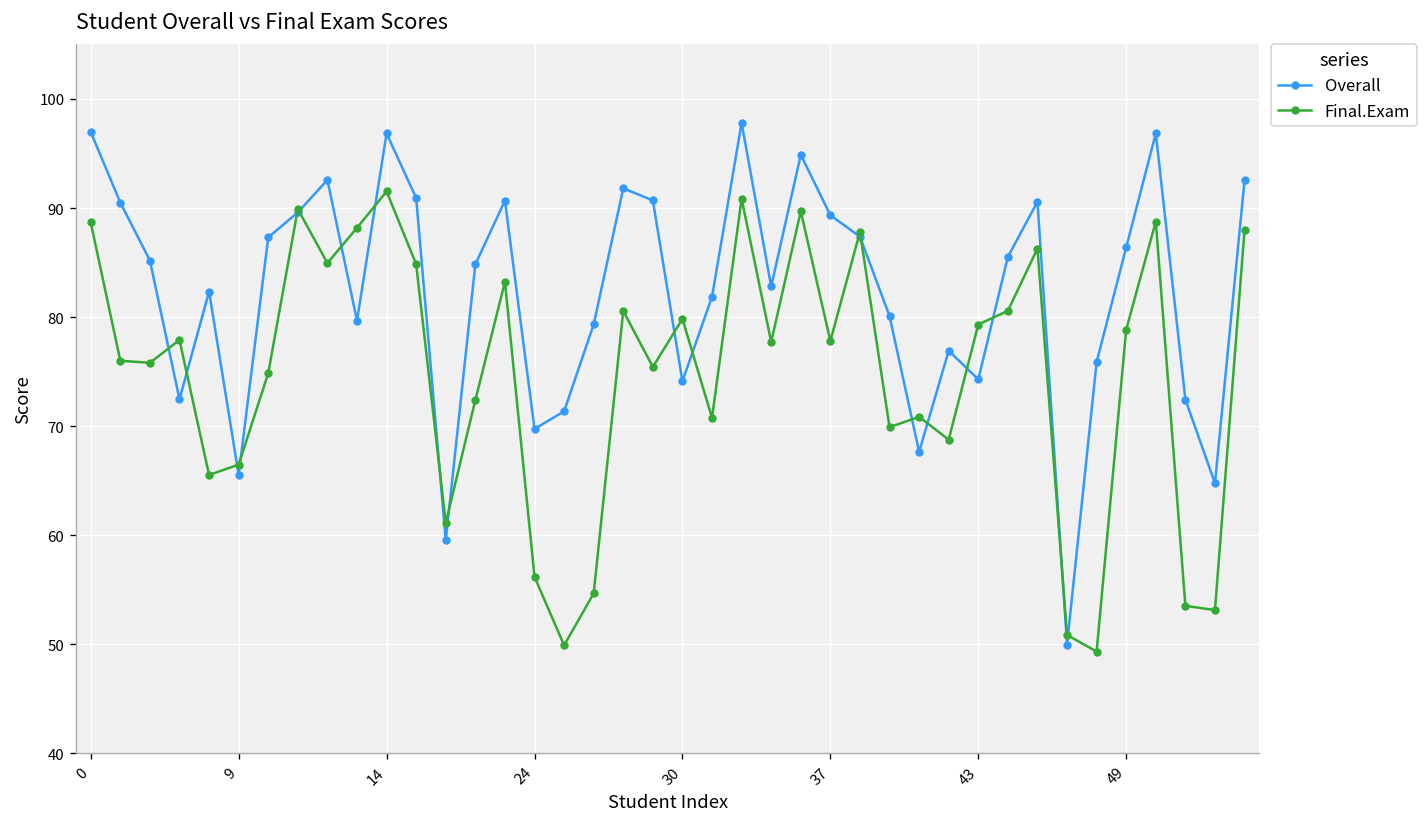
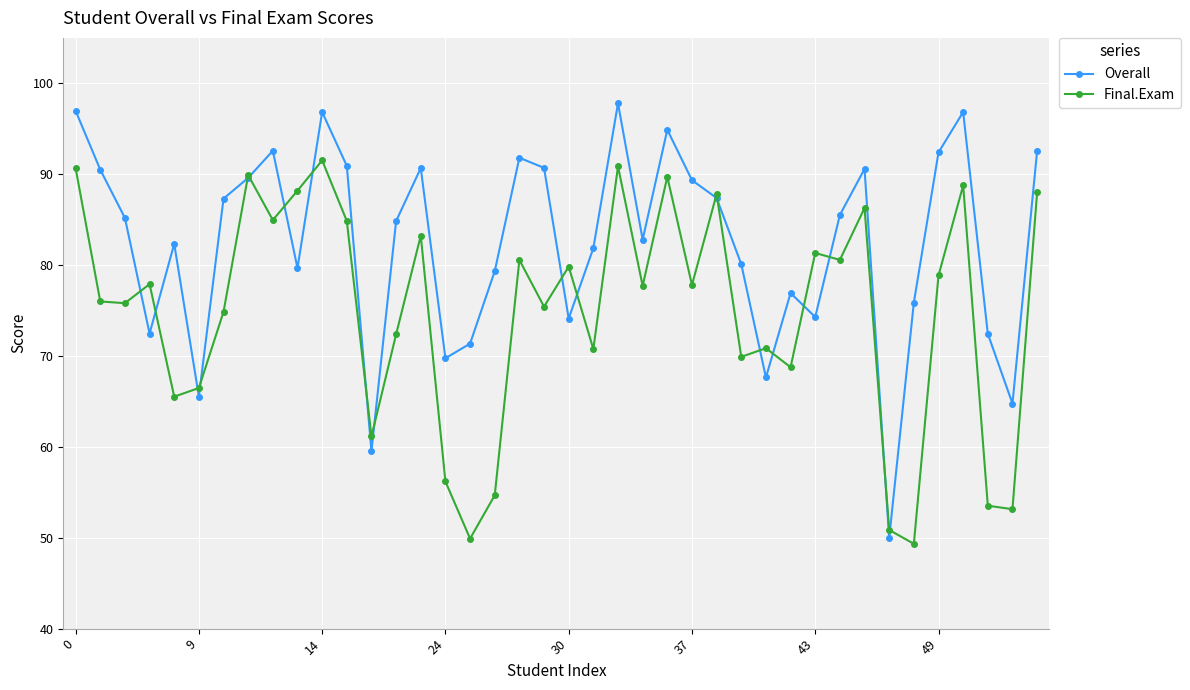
  {
    "Overall": {
      "0": 97,
      "30": 74,
      "43": 74,
-     "49": 86
+     "49": 92
    },
    "Final.Exam": {
-     "0": 89,
+     "0": 91,
      "30": 80,
-     "43": 79,
+     "43": 81,
      "49": 79
    }
  }
